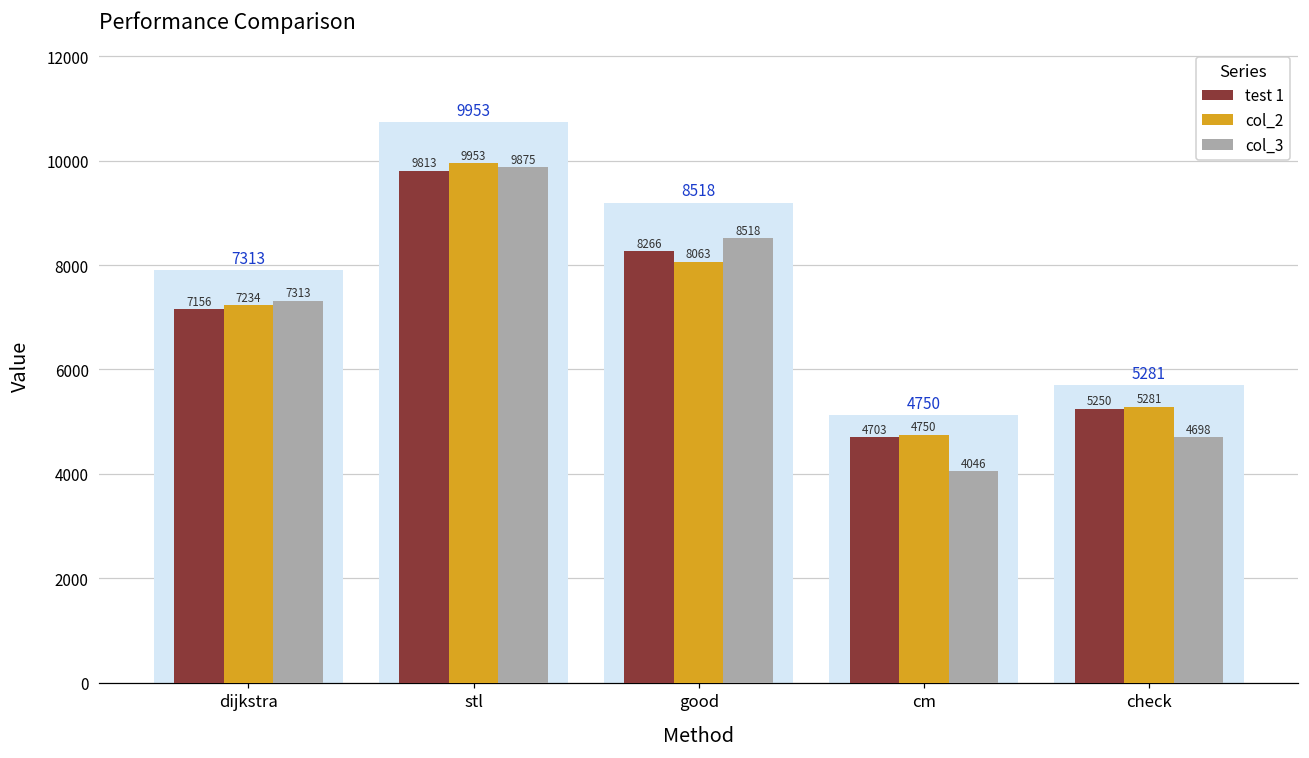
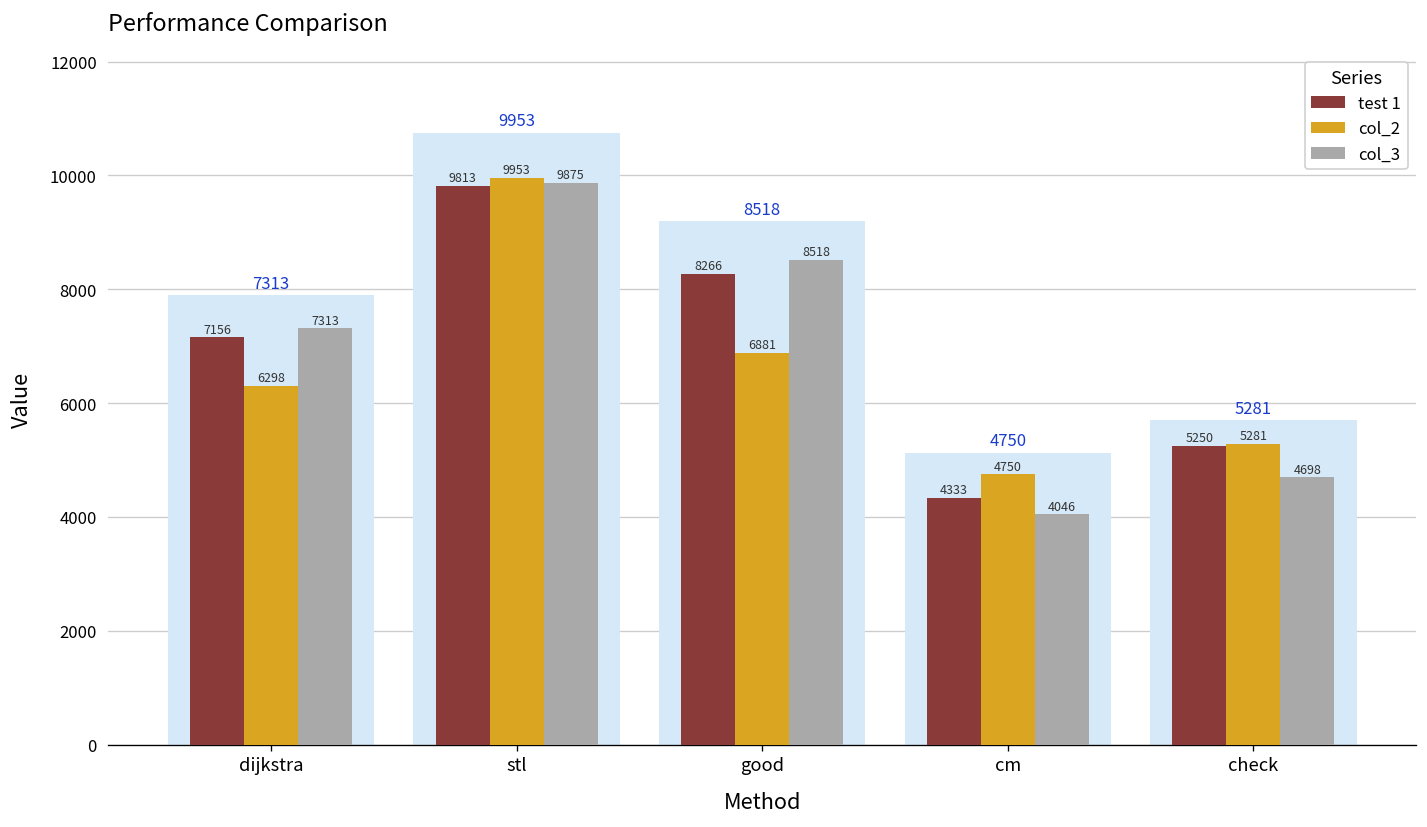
  {
    "test 1": {
-     "cm": 4703
+     "cm": 4333
    },
    "col_2": {
-     "dijkstra": 7234,
-     "good": 8063
+     "dijkstra": 6298,
+     "good": 6881
    }
  }
